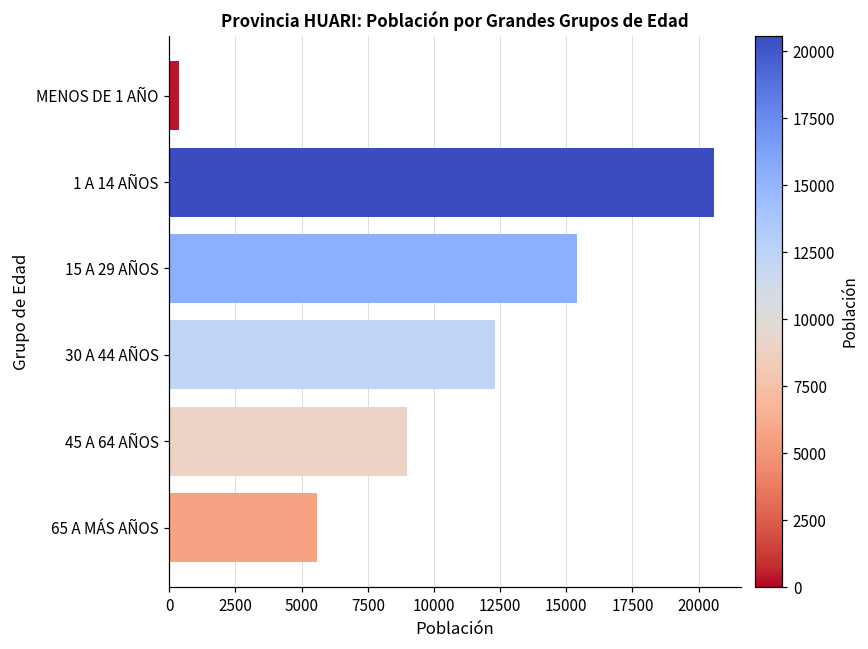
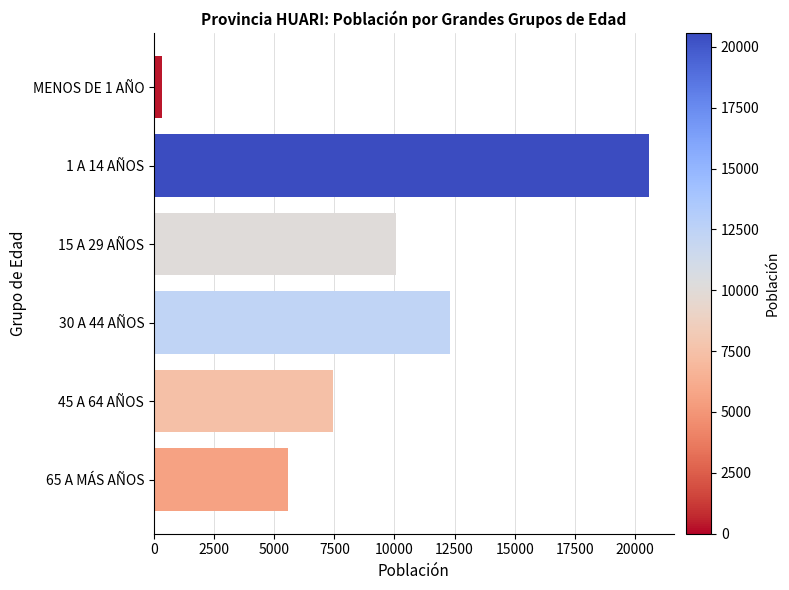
  {
    "MENOS DE 1 AÑO": 400,
    "1 A 14 AÑOS": 20600,
-   "15 A 29 AÑOS": 15400,
+   "15 A 29 AÑOS": 10100,
    "30 A 44 AÑOS": 12300,
-   "45 A 64 AÑOS": 9000,
+   "45 A 64 AÑOS": 7400,
    "65 A MÁS AÑOS": 5600
  }
